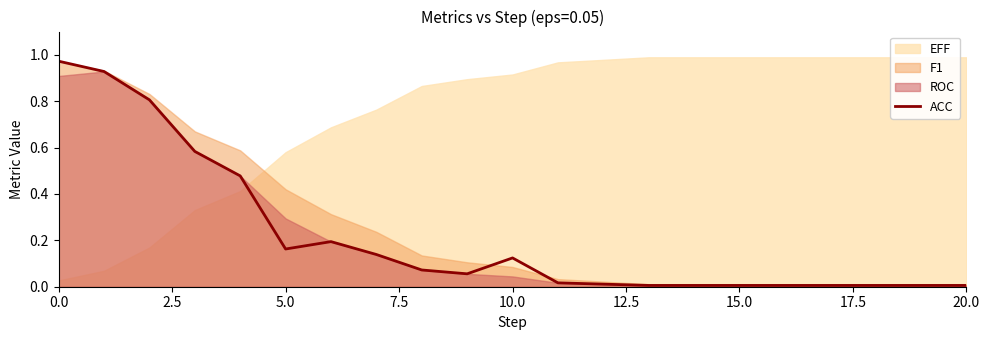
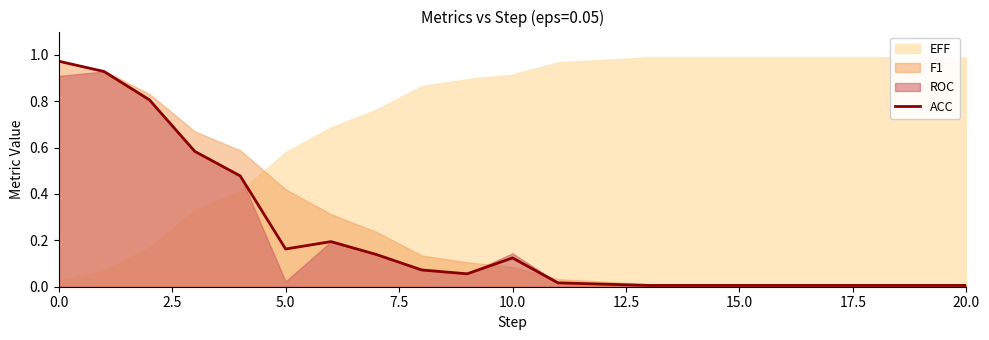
  {
    "ACC": {
      "5.0": 0.16,
      "10.0": 0.12
    },
    "ROC": {
      "0.0": 0.91,
-     "5.0": 0.29,
-     "10.0": 0.04
+     "5.0": 0.02,
+     "10.0": 0.14
    }
  }
